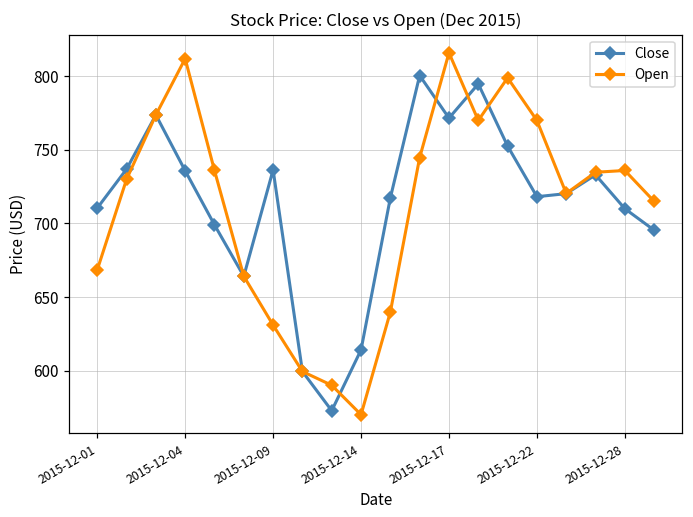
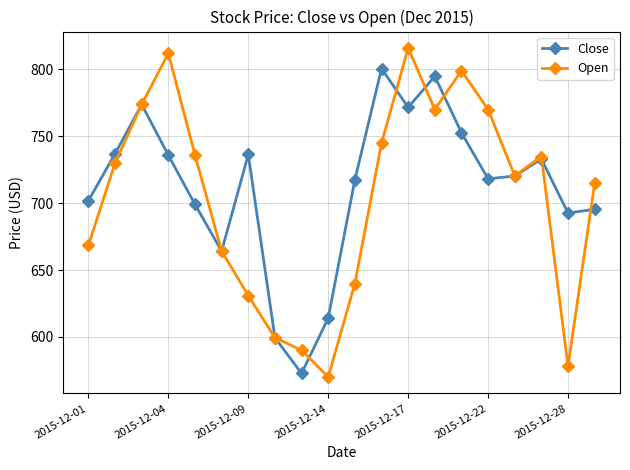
  {
    "Close": {
-     "2015-12-01": 710,
+     "2015-12-01": 702,
      "2015-12-04": 736,
      "2015-12-09": 736,
      "2015-12-14": 614,
      "2015-12-17": 772,
      "2015-12-22": 718,
-     "2015-12-28": 710
+     "2015-12-28": 693
    },
    "Open": {
      "2015-12-01": 668,
      "2015-12-04": 812,
      "2015-12-09": 631,
      "2015-12-14": 570,
      "2015-12-17": 816,
      "2015-12-22": 770,
-     "2015-12-28": 736
+     "2015-12-28": 578
    }
  }
